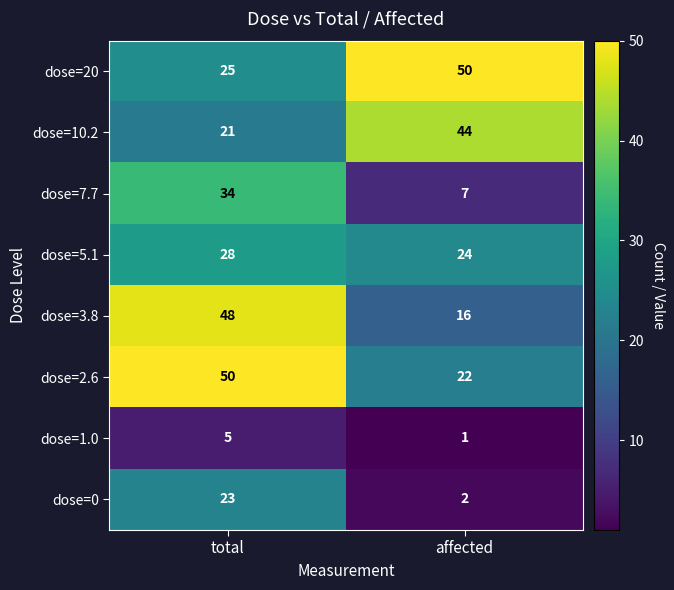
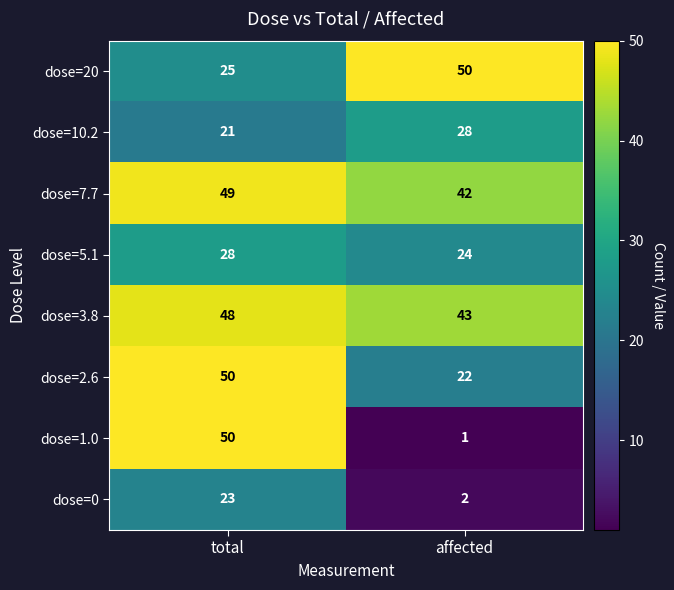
  {
    "dose=20": {
      "total": 25,
      "affected": 50
    },
    "dose=10.2": {
      "total": 21,
-     "affected": 44
+     "affected": 28
    },
    "dose=7.7": {
-     "total": 34,
-     "affected": 7
+     "total": 49,
+     "affected": 42
    },
    "dose=5.1": {
      "total": 28,
      "affected": 24
    },
    "dose=3.8": {
      "total": 48,
-     "affected": 16
+     "affected": 43
    },
    "dose=2.6": {
      "total": 50,
      "affected": 22
    },
    "dose=1.0": {
-     "total": 5,
+     "total": 50,
      "affected": 1
    },
    "dose=0": {
      "total": 23,
      "affected": 2
    }
  }
